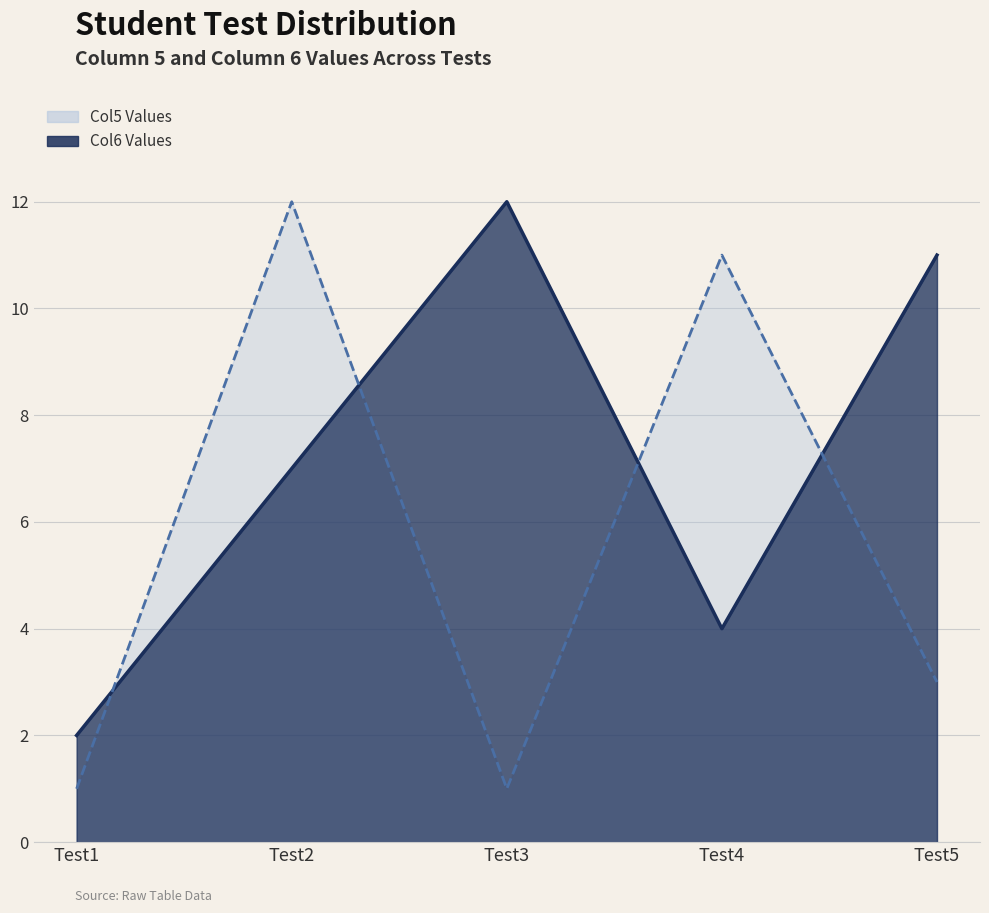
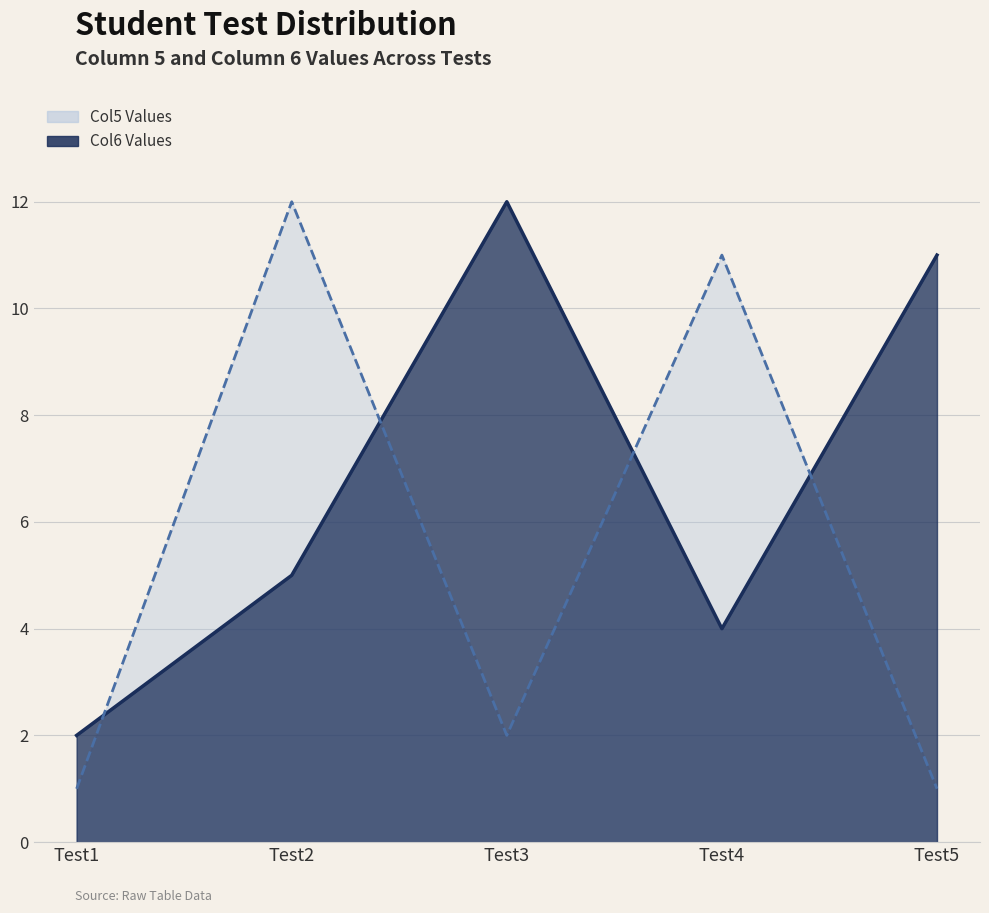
  {
    "Col5 Values": {
      "Test1": 1,
      "Test2": 12,
-     "Test3": 1,
+     "Test3": 2,
      "Test4": 11,
-     "Test5": 3
+     "Test5": 1
    },
    "Col6 Values": {
      "Test1": 2,
-     "Test2": 7,
+     "Test2": 5,
      "Test3": 12,
      "Test4": 4,
      "Test5": 11
    }
  }
